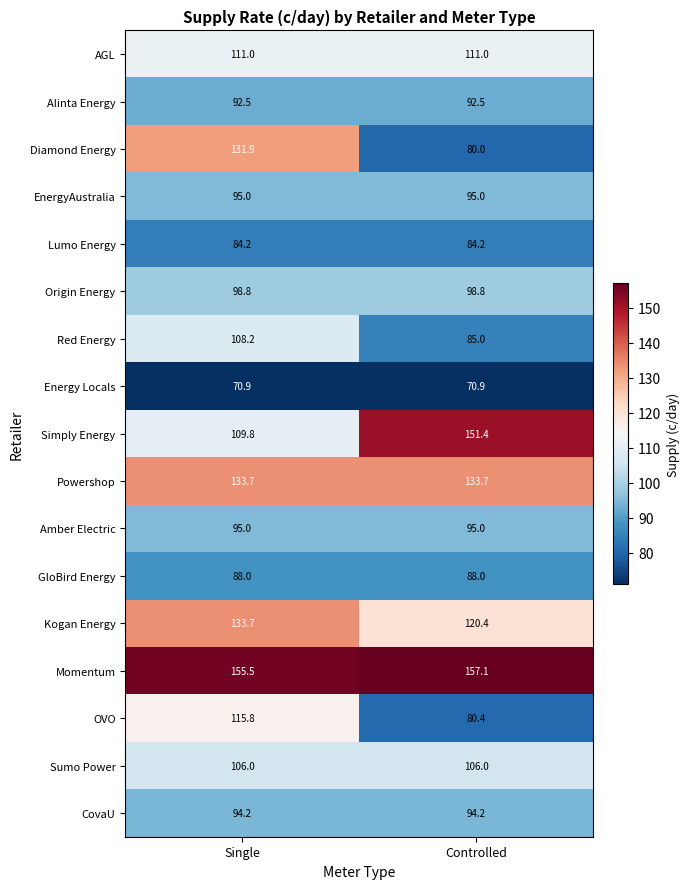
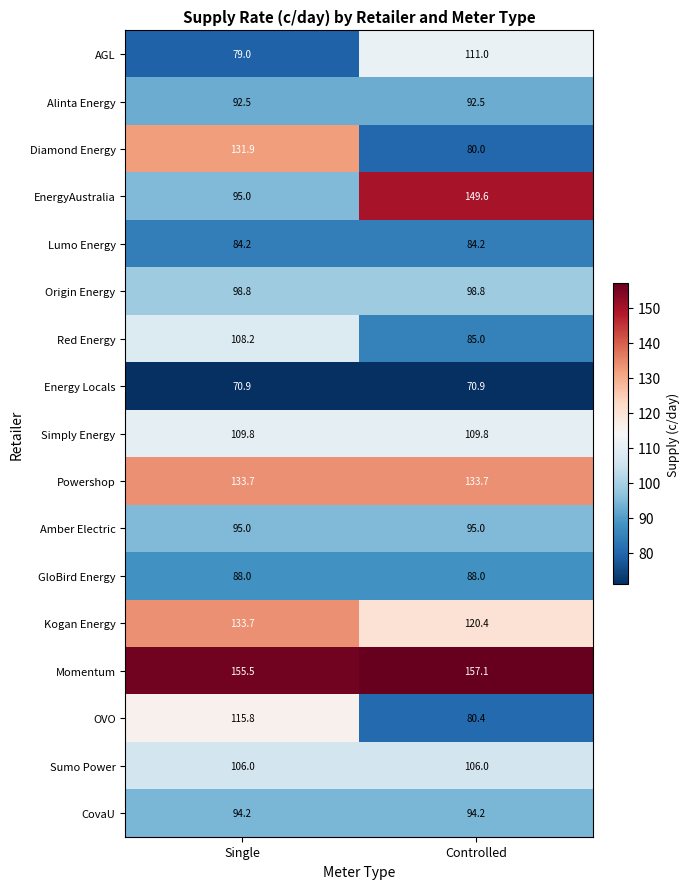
  {
    "AGL": {
-     "Single": 111.0,
+     "Single": 79.0,
      "Controlled": 111.0
    },
    "Alinta Energy": {
      "Single": 92.5,
      "Controlled": 92.5
    },
    "Diamond Energy": {
      "Single": 131.9,
      "Controlled": 80.0
    },
    "EnergyAustralia": {
      "Single": 95.0,
-     "Controlled": 95.0
+     "Controlled": 149.6
    },
    "Lumo Energy": {
      "Single": 84.2,
      "Controlled": 84.2
    },
    "Origin Energy": {
      "Single": 98.8,
      "Controlled": 98.8
    },
    "Red Energy": {
      "Single": 108.2,
      "Controlled": 85.0
    },
    "Energy Locals": {
      "Single": 70.9,
      "Controlled": 70.9
    },
    "Simply Energy": {
      "Single": 109.8,
-     "Controlled": 151.4
+     "Controlled": 109.8
    },
    "Powershop": {
      "Single": 133.7,
      "Controlled": 133.7
    },
    "Amber Electric": {
      "Single": 95.0,
      "Controlled": 95.0
    },
    "GloBird Energy": {
      "Single": 88.0,
      "Controlled": 88.0
    },
    "Kogan Energy": {
      "Single": 133.7,
      "Controlled": 120.4
    },
    "Momentum": {
      "Single": 155.5,
      "Controlled": 157.1
    },
    "OVO": {
      "Single": 115.8,
      "Controlled": 80.4
    },
    "Sumo Power": {
      "Single": 106.0,
      "Controlled": 106.0
    },
    "CovaU": {
      "Single": 94.2,
      "Controlled": 94.2
    }
  }
